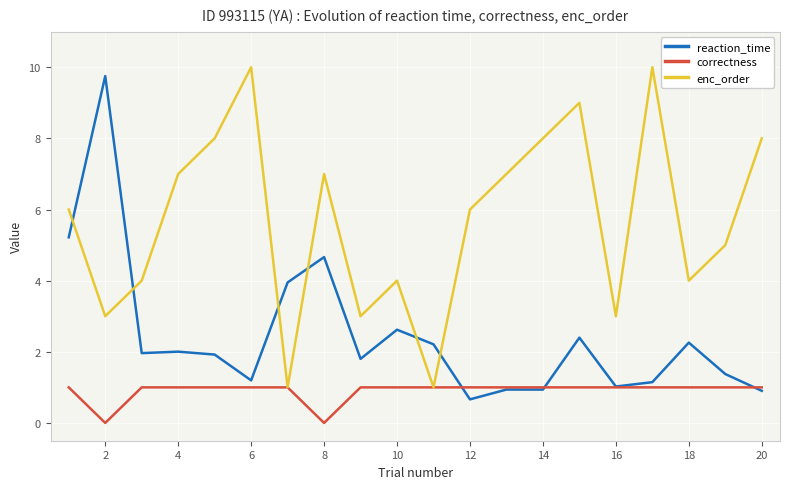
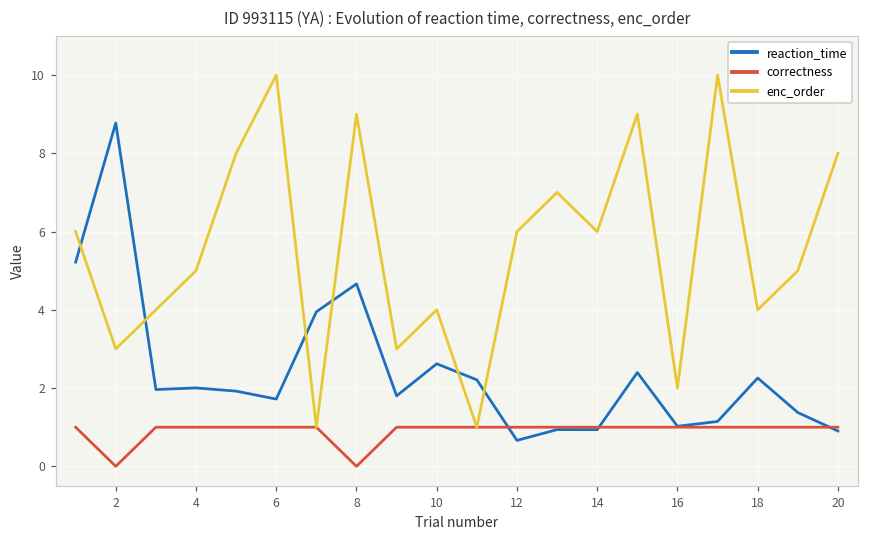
  {
    "reaction_time": {
-     "2": 9.8,
+     "2": 8.8,
      "4": 2.0,
-     "6": 1.2,
+     "6": 1.7,
      "8": 4.7,
      "10": 2.6,
      "12": 0.7,
      "18": 2.3,
      "20": 0.9
    },
    "correctness": {
      "2": 0.0,
      "4": 1.0,
      "6": 1.0,
      "8": 0.0,
      "10": 1.0,
      "12": 1.0,
      "18": 1.0,
      "20": 1.0
    },
    "enc_order": {
      "2": 3,
-     "4": 7,
+     "4": 5,
      "6": 10,
-     "8": 7,
+     "8": 9,
      "10": 4,
      "12": 6,
-     "14": 8,
-     "16": 3,
+     "14": 6,
+     "16": 2,
      "18": 4,
      "20": 8
    }
  }
